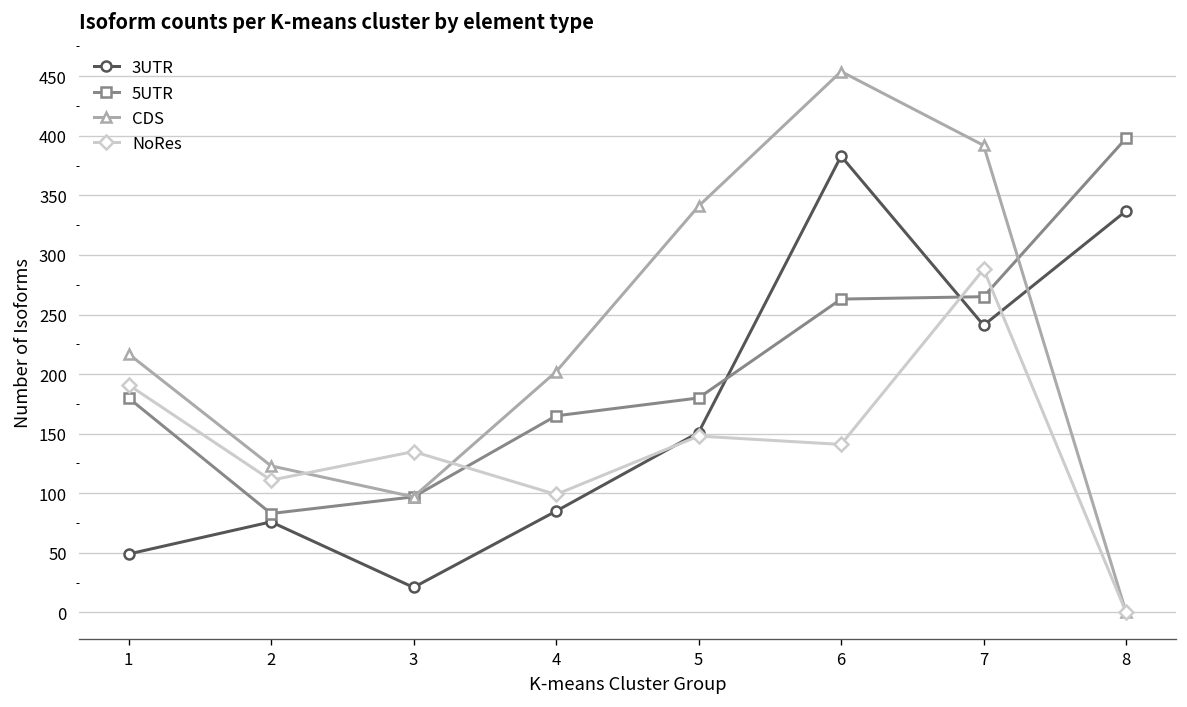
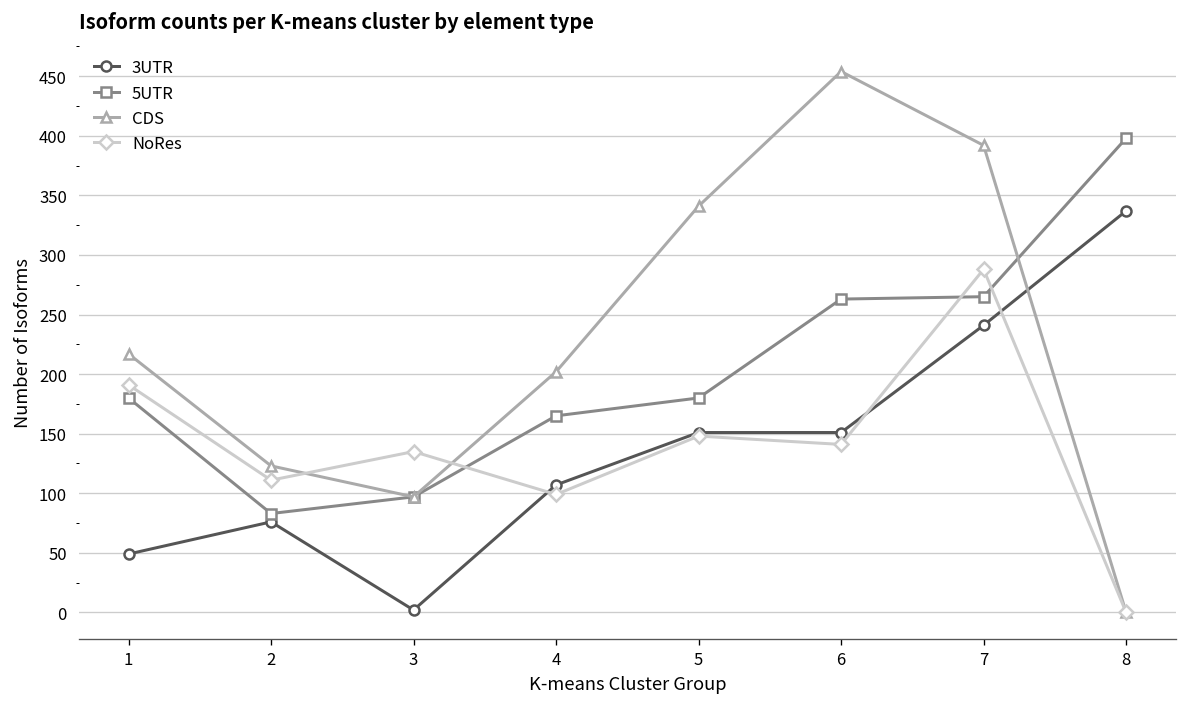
  {
    "3UTR": {
      "1": 50,
      "2": 80,
-     "3": 20,
-     "4": 90,
+     "3": 0,
+     "4": 110,
      "5": 150,
-     "6": 380,
+     "6": 150,
      "7": 240,
      "8": 340
    }
  }
